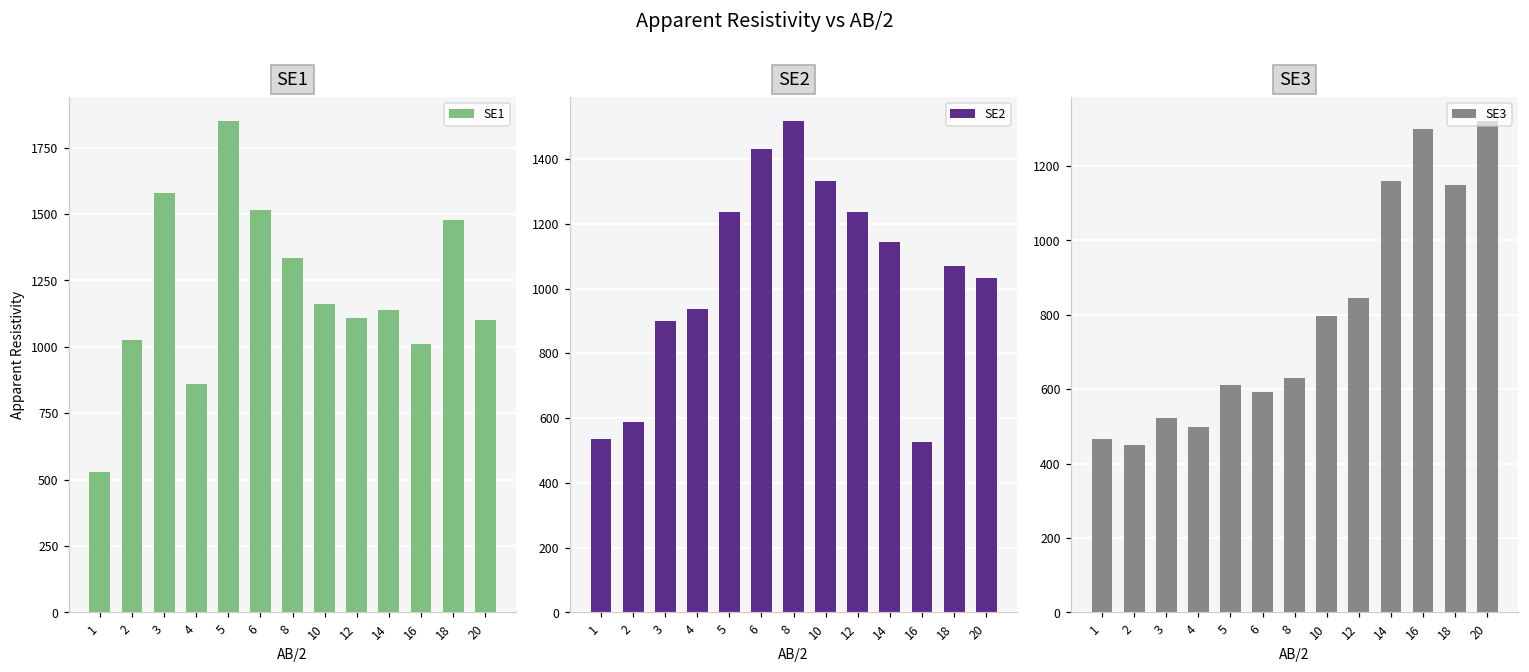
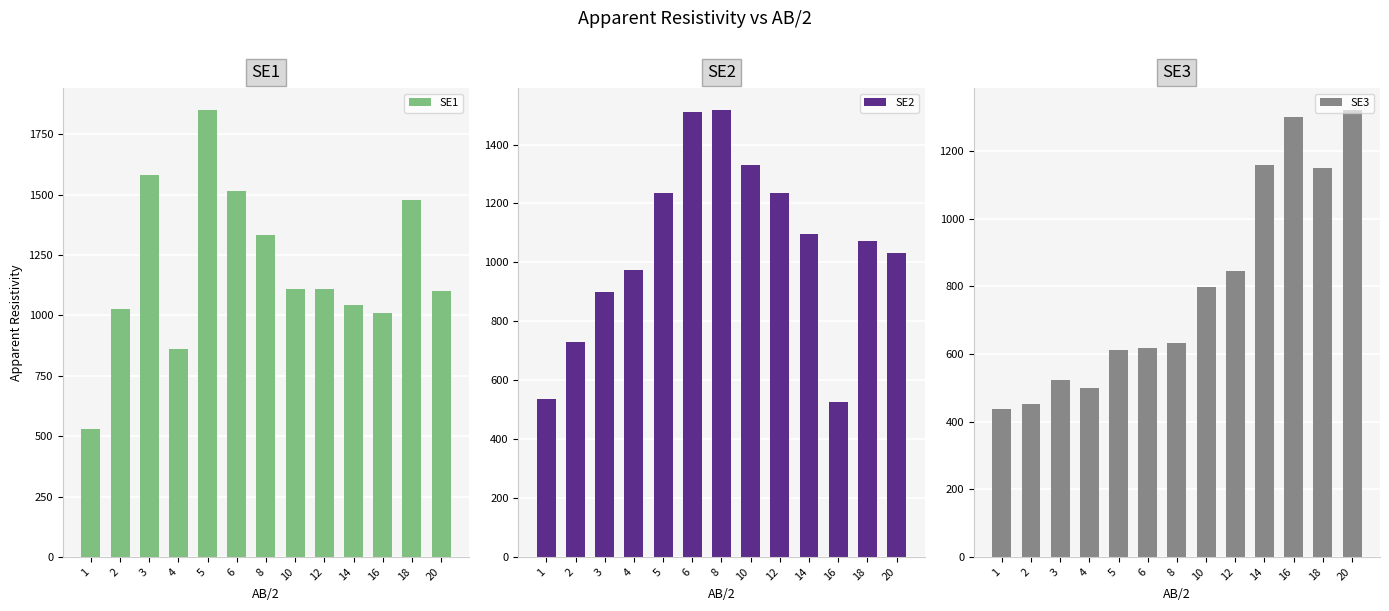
  {
    "SE1": {
      "1": 530,
      "2": 1030,
      "3": 1580,
      "4": 860,
      "5": 1850,
      "6": 1520,
      "8": 1340,
-     "10": 1160,
+     "10": 1110,
      "12": 1110,
-     "14": 1140,
+     "14": 1040,
      "16": 1010,
      "18": 1480,
      "20": 1100
    },
    "SE2": {
      "1": 540,
-     "2": 590,
+     "2": 730,
      "3": 900,
-     "4": 940,
+     "4": 980,
      "5": 1240,
-     "6": 1430,
+     "6": 1510,
      "8": 1520,
      "10": 1330,
      "12": 1240,
-     "14": 1150,
+     "14": 1100,
      "16": 530,
      "18": 1070,
      "20": 1030
    },
    "SE3": {
-     "1": 470,
+     "1": 440,
      "2": 450,
      "3": 520,
      "4": 500,
      "5": 610,
-     "6": 590,
+     "6": 620,
      "8": 630,
      "10": 800,
      "12": 850,
      "14": 1160,
      "16": 1300,
      "18": 1150
    }
  }
